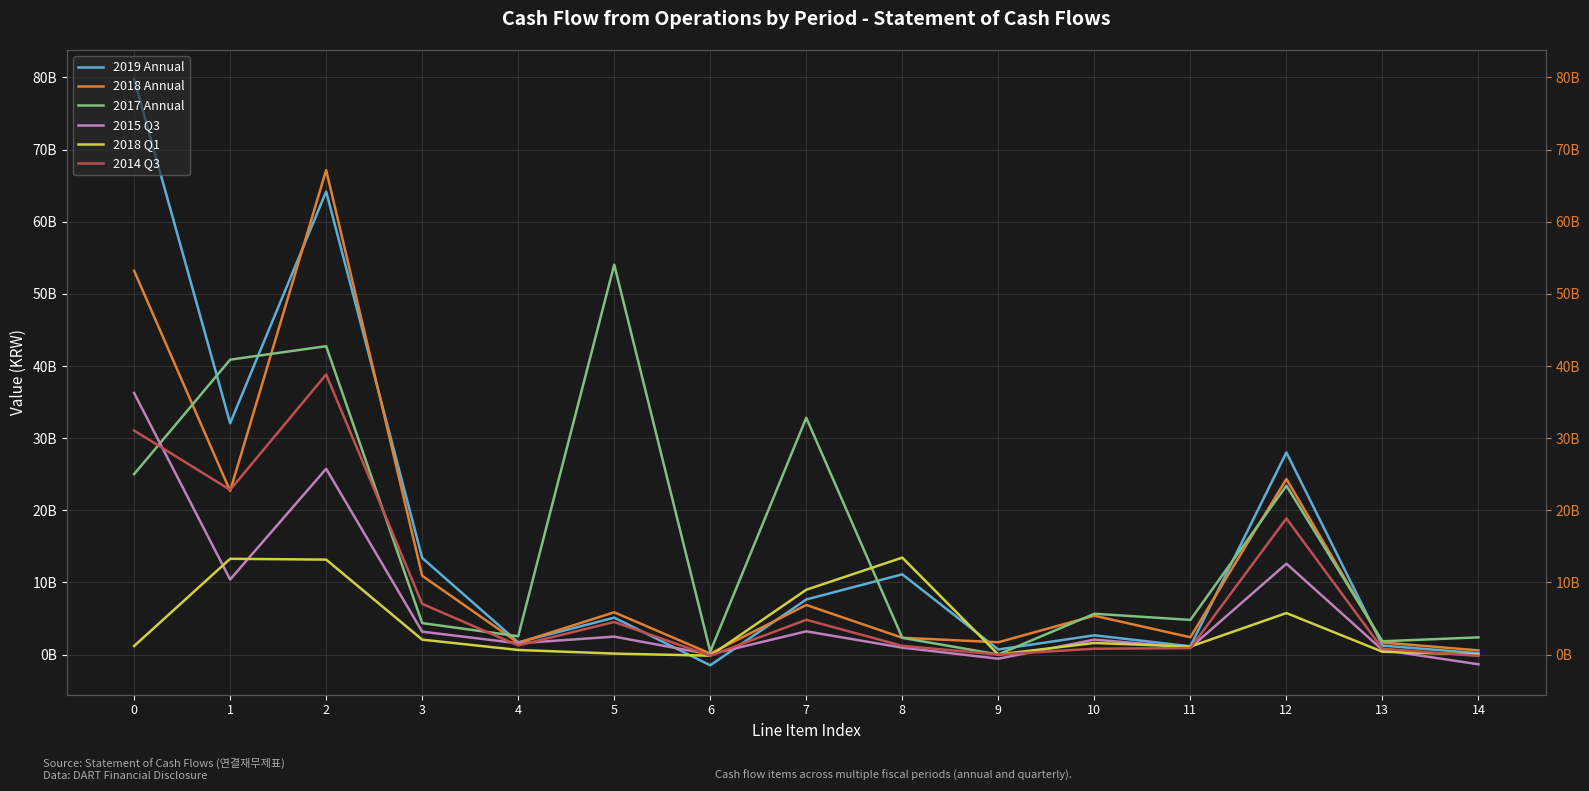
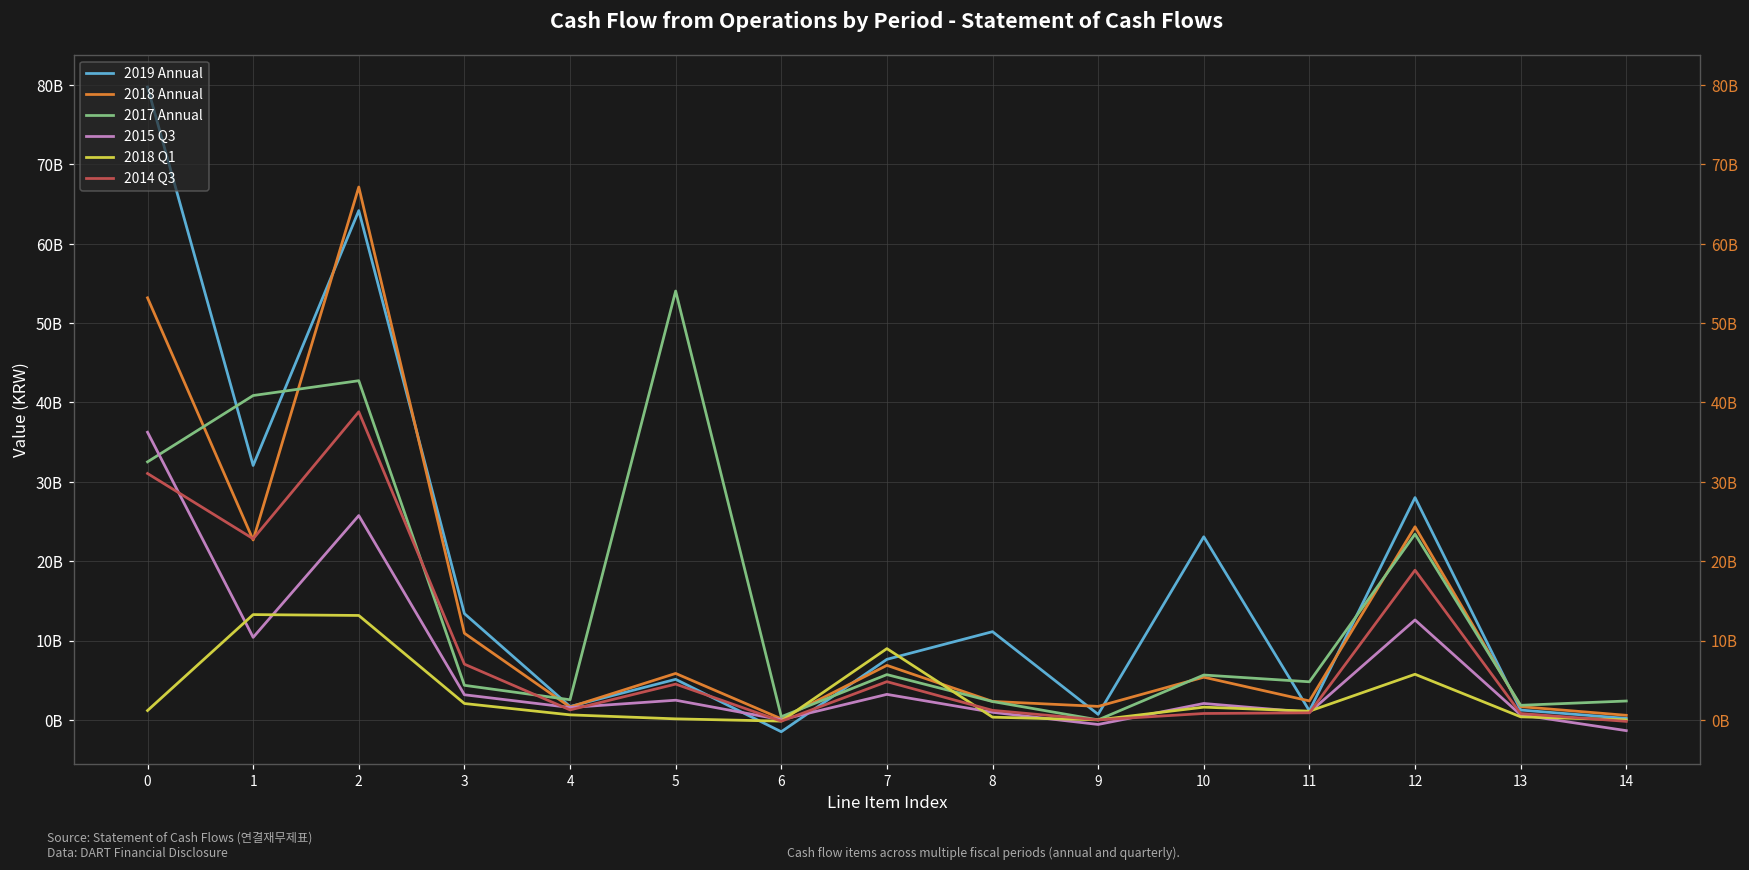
  {
    "2019 Annual": {
      "1": 32000000000,
      "2": 64000000000,
      "3": 13000000000,
      "5": 5000000000,
      "6": -1000000000,
      "7": 8000000000,
      "8": 11000000000,
      "9": 1000000000,
-     "10": 3000000000,
+     "10": 23000000000,
      "12": 28000000000,
      "13": 1000000000
    },
    "2018 Annual": {
      "0": 53000000000,
      "2": 67000000000,
      "3": 11000000000,
      "5": 6000000000,
      "7": 7000000000,
      "9": 2000000000,
      "11": 2000000000,
      "12": 24000000000,
      "14": 1000000000
    },
    "2017 Annual": {
-     "0": 25000000000,
+     "0": 33000000000,
      "1": 41000000000,
      "2": 43000000000,
      "3": 4000000000,
      "4": 3000000000,
      "5": 54000000000,
-     "7": 33000000000,
+     "7": 6000000000,
      "11": 5000000000,
      "12": 23000000000,
      "14": 2000000000
    },
    "2015 Q3": {
      "0": 36000000000,
      "1": 10000000000,
      "2": 26000000000,
      "3": 3000000000,
      "5": 2000000000,
      "7": 3000000000,
      "9": -1000000000,
      "10": 2000000000,
      "12": 13000000000,
      "14": -1000000000
    },
    "2018 Q1": {
      "0": 1000000000,
      "1": 13000000000,
      "2": 13000000000,
      "3": 2000000000,
      "4": 1000000000,
      "5": 0,
      "7": 9000000000,
-     "8": 13000000000,
+     "8": 0,
      "10": 2000000000,
      "12": 6000000000
    },
    "2014 Q3": {
      "0": 31000000000,
      "2": 39000000000,
      "3": 7000000000,
      "5": 5000000000,
      "7": 5000000000,
      "10": 1000000000,
      "12": 19000000000
    }
  }
